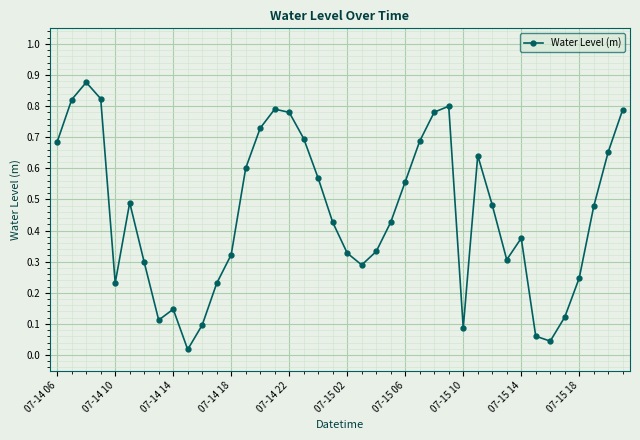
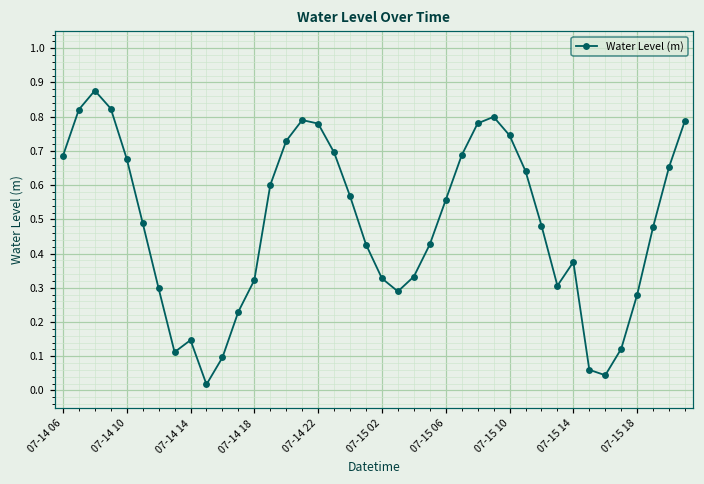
  {
    "07-14 06": 0.69,
-   "07-14 10": 0.23,
+   "07-14 10": 0.68,
    "07-14 14": 0.15,
    "07-14 18": 0.32,
    "07-14 22": 0.78,
    "07-15 02": 0.33,
    "07-15 06": 0.56,
-   "07-15 10": 0.09,
+   "07-15 10": 0.75,
    "07-15 14": 0.38,
-   "07-15 18": 0.25
+   "07-15 18": 0.28
  }
